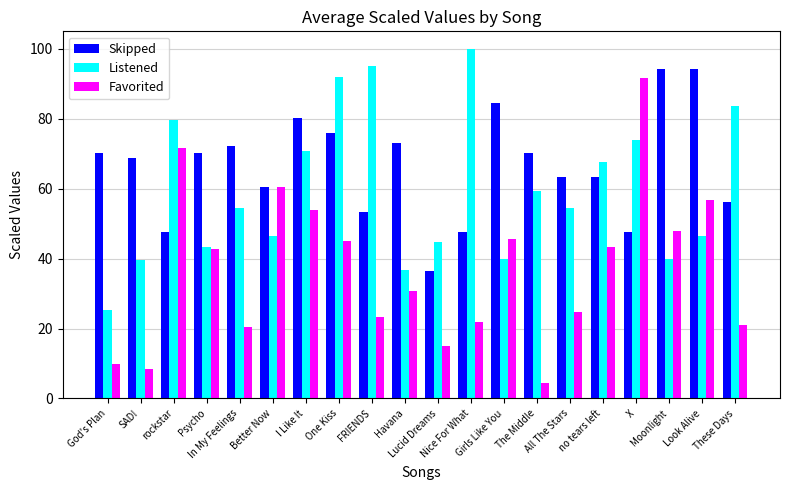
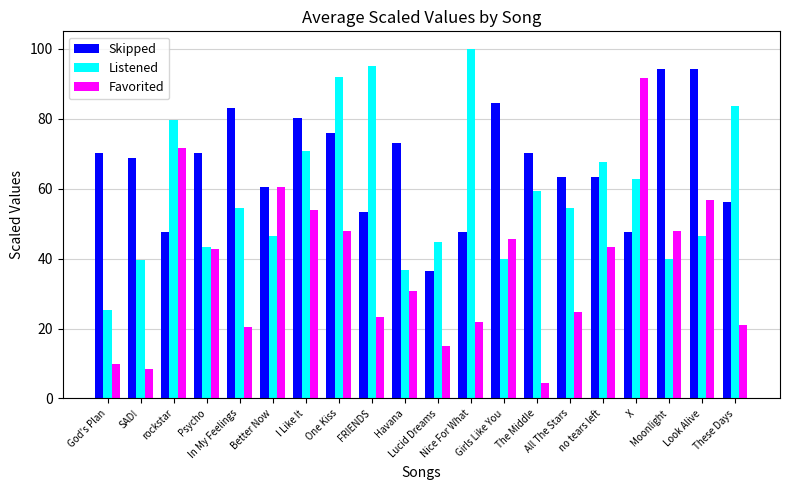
  {
    "Skipped": {
      "God's Plan": 70,
      "SAD!": 69,
      "rockstar": 48,
      "Psycho": 70,
-     "In My Feelings": 72,
+     "In My Feelings": 83,
      "Better Now": 60,
      "I Like It": 80,
      "One Kiss": 76,
      "FRIENDS": 53,
      "Havana": 73,
      "Lucid Dreams": 36,
      "Nice For What": 48,
      "Girls Like You": 84,
      "The Middle": 70,
      "All The Stars": 63,
      "no tears left": 63,
      "X": 48,
      "Moonlight": 94,
      "Look Alive": 94,
      "These Days": 56
    },
    "Listened": {
      "God's Plan": 25,
      "SAD!": 39,
      "rockstar": 80,
      "Psycho": 43,
      "In My Feelings": 55,
      "Better Now": 46,
      "I Like It": 71,
      "One Kiss": 92,
      "FRIENDS": 95,
      "Havana": 37,
      "Lucid Dreams": 45,
      "Nice For What": 100,
      "Girls Like You": 40,
      "The Middle": 59,
      "All The Stars": 55,
      "no tears left": 68,
-     "X": 74,
+     "X": 63,
      "Moonlight": 40,
      "Look Alive": 46,
      "These Days": 84
    },
    "Favorited": {
      "God's Plan": 10,
      "SAD!": 8,
      "rockstar": 72,
      "Psycho": 43,
      "In My Feelings": 20,
      "Better Now": 61,
      "I Like It": 54,
-     "One Kiss": 45,
+     "One Kiss": 48,
      "FRIENDS": 23,
      "Havana": 31,
      "Lucid Dreams": 15,
      "Nice For What": 22,
      "Girls Like You": 46,
      "The Middle": 4,
      "All The Stars": 25,
      "no tears left": 43,
      "X": 92,
      "Moonlight": 48,
      "Look Alive": 57,
      "These Days": 21
    }
  }
